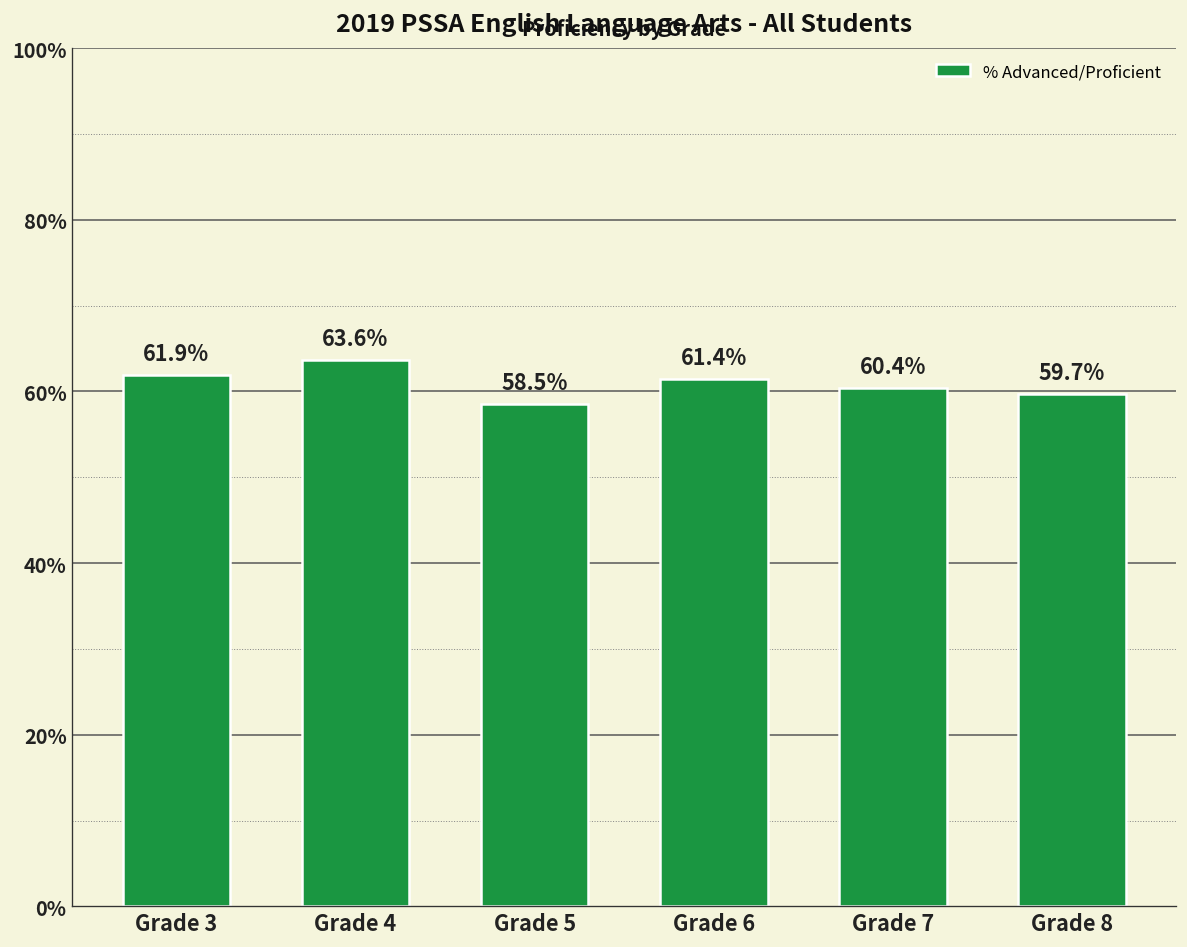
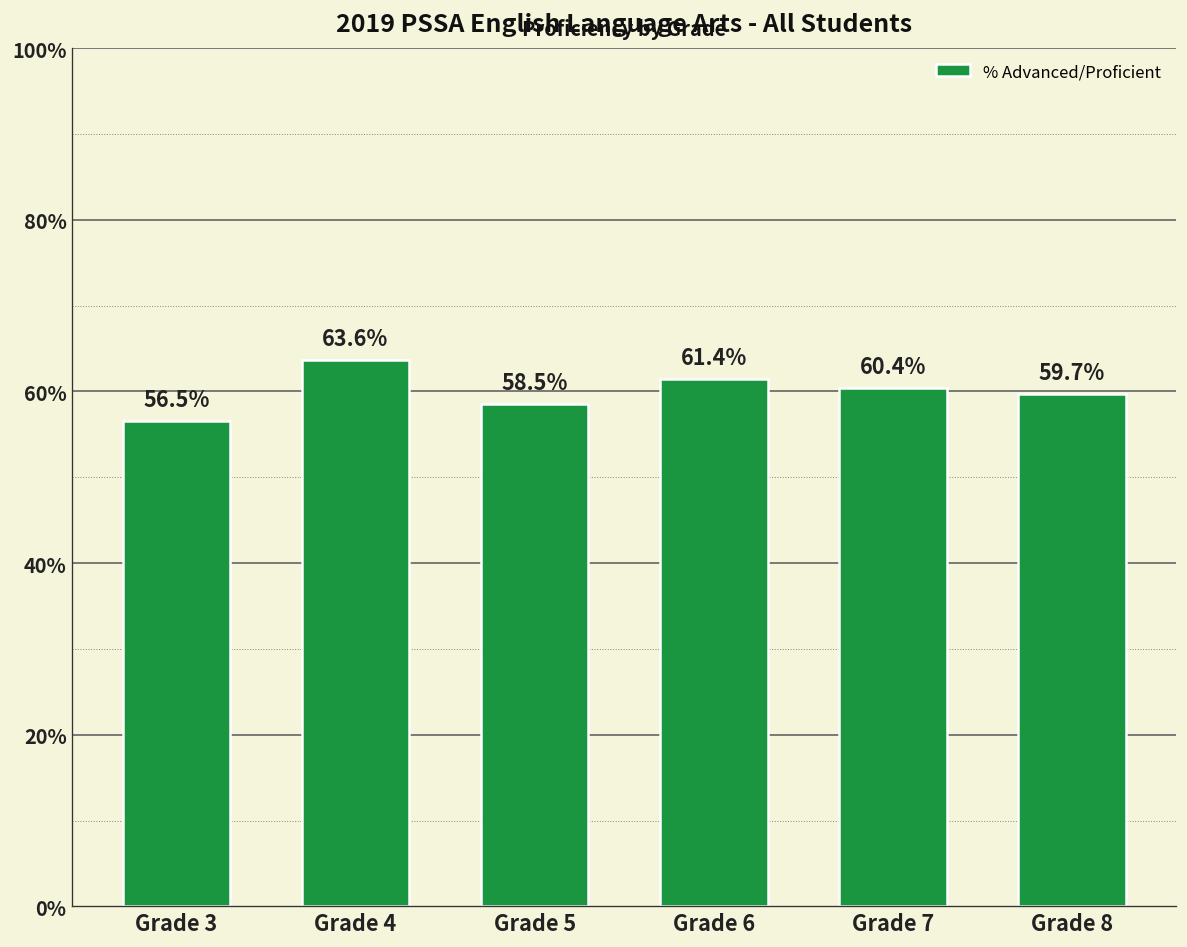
  {
-   "Grade 3": "61.9%",
+   "Grade 3": "56.5%",
    "Grade 4": "63.6%",
    "Grade 5": "58.5%",
    "Grade 6": "61.4%",
    "Grade 7": "60.4%",
    "Grade 8": "59.7%"
  }
